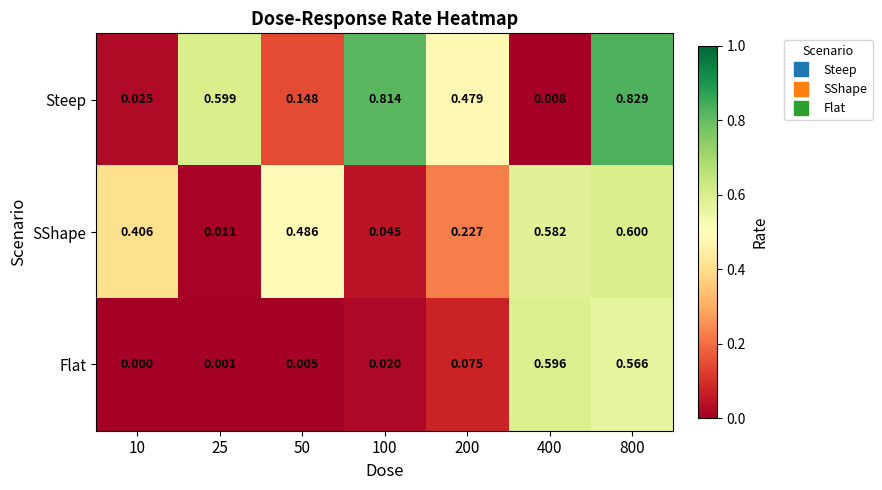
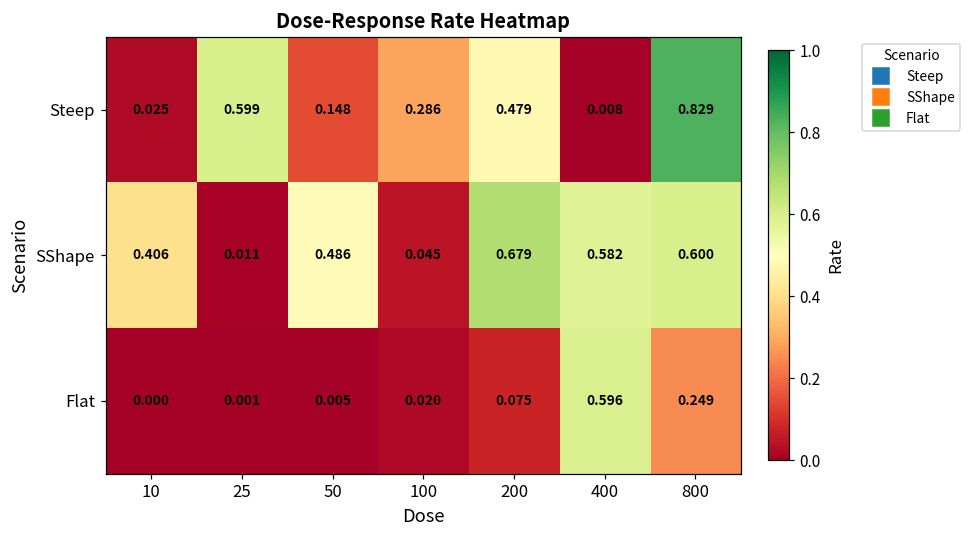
  {
    "Steep": {
      "10": 0.025,
      "25": 0.599,
      "50": 0.148,
-     "100": 0.814,
+     "100": 0.286,
      "200": 0.479,
      "400": 0.008,
      "800": 0.829
    },
    "SShape": {
      "10": 0.406,
      "25": 0.011,
      "50": 0.486,
      "100": 0.045,
-     "200": 0.227,
+     "200": 0.679,
      "400": 0.582,
      "800": 0.600
    },
    "Flat": {
      "10": 0.000,
      "25": 0.001,
      "50": 0.005,
      "100": 0.020,
      "200": 0.075,
      "400": 0.596,
-     "800": 0.566
+     "800": 0.249
    }
  }
